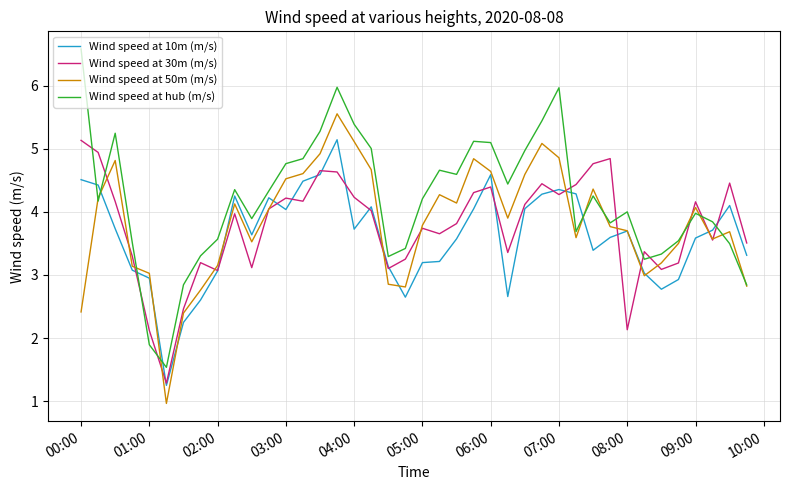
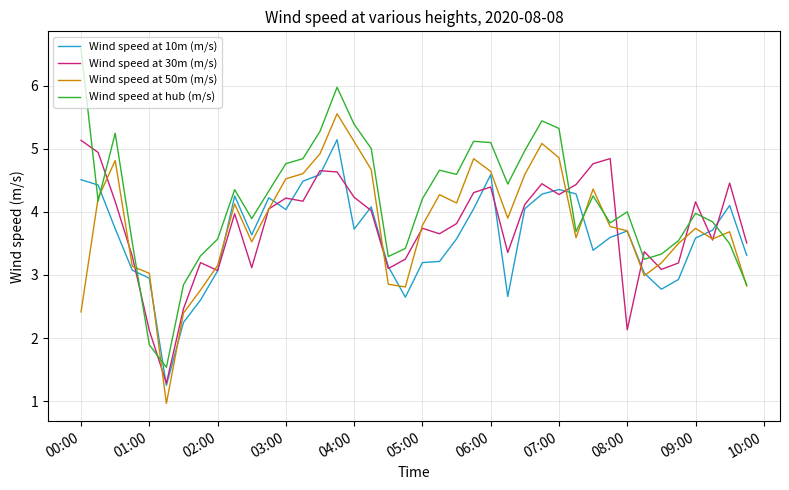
  {
    "Wind speed at 10m (m/s)": {
      "00:00": 4.5,
      "01:00": 2.9,
      "03:00": 4.0,
      "04:00": 3.7,
      "05:00": 3.2,
      "06:00": 4.6,
      "07:00": 4.4,
      "09:00": 3.6
    },
    "Wind speed at 30m (m/s)": {
      "00:00": 5.1,
      "01:00": 2.1,
      "03:00": 4.2,
      "04:00": 4.2,
      "05:00": 3.7,
      "06:00": 4.4,
      "07:00": 4.3,
      "08:00": 2.1,
      "09:00": 4.2
    },
    "Wind speed at 50m (m/s)": {
      "00:00": 2.4,
      "01:00": 3.0,
      "02:00": 3.2,
      "03:00": 4.5,
      "04:00": 5.1,
      "05:00": 3.8,
      "06:00": 4.6,
      "07:00": 4.9,
-     "09:00": 4.1
+     "09:00": 3.7
    },
    "Wind speed at hub (m/s)": {
      "01:00": 1.9,
      "02:00": 3.6,
      "03:00": 4.8,
      "04:00": 5.4,
      "05:00": 4.2,
      "06:00": 5.1,
-     "07:00": 6.0,
+     "07:00": 5.3,
      "08:00": 4.0,
      "09:00": 4.0
    }
  }
